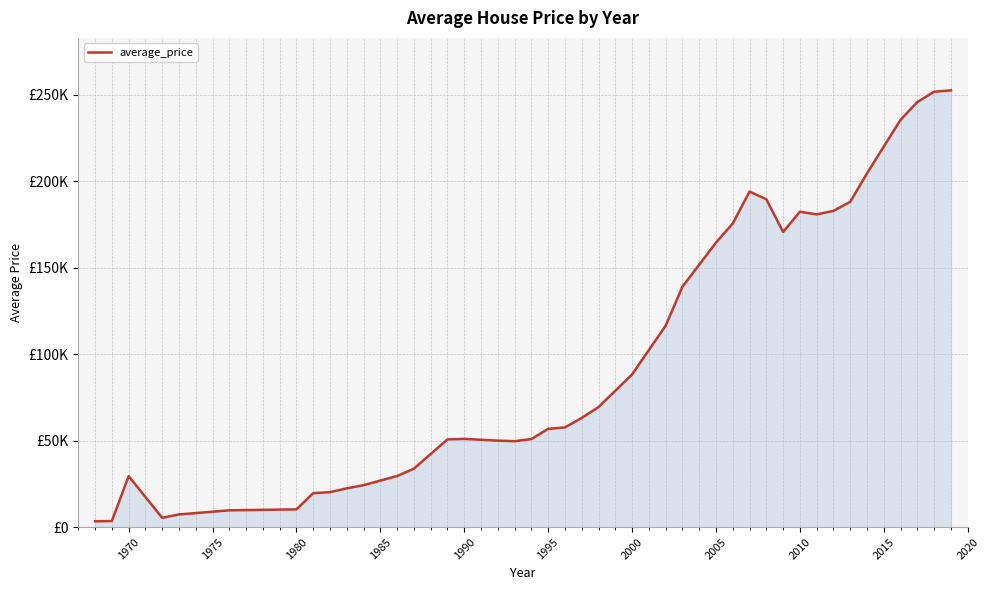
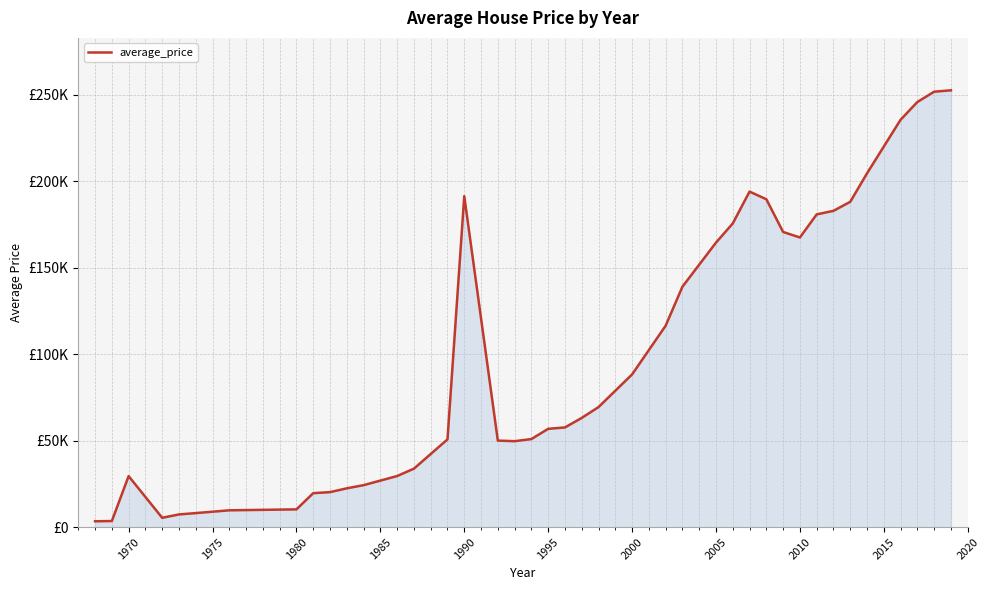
  {
    "1970": "£30000",
    "1980": "£10000",
-   "1990": "£51000",
+   "1990": "£191000",
    "1995": "£57000",
    "2000": "£88000",
    "2005": "£165000",
-   "2010": "£182000"
+   "2010": "£168000"
  }
